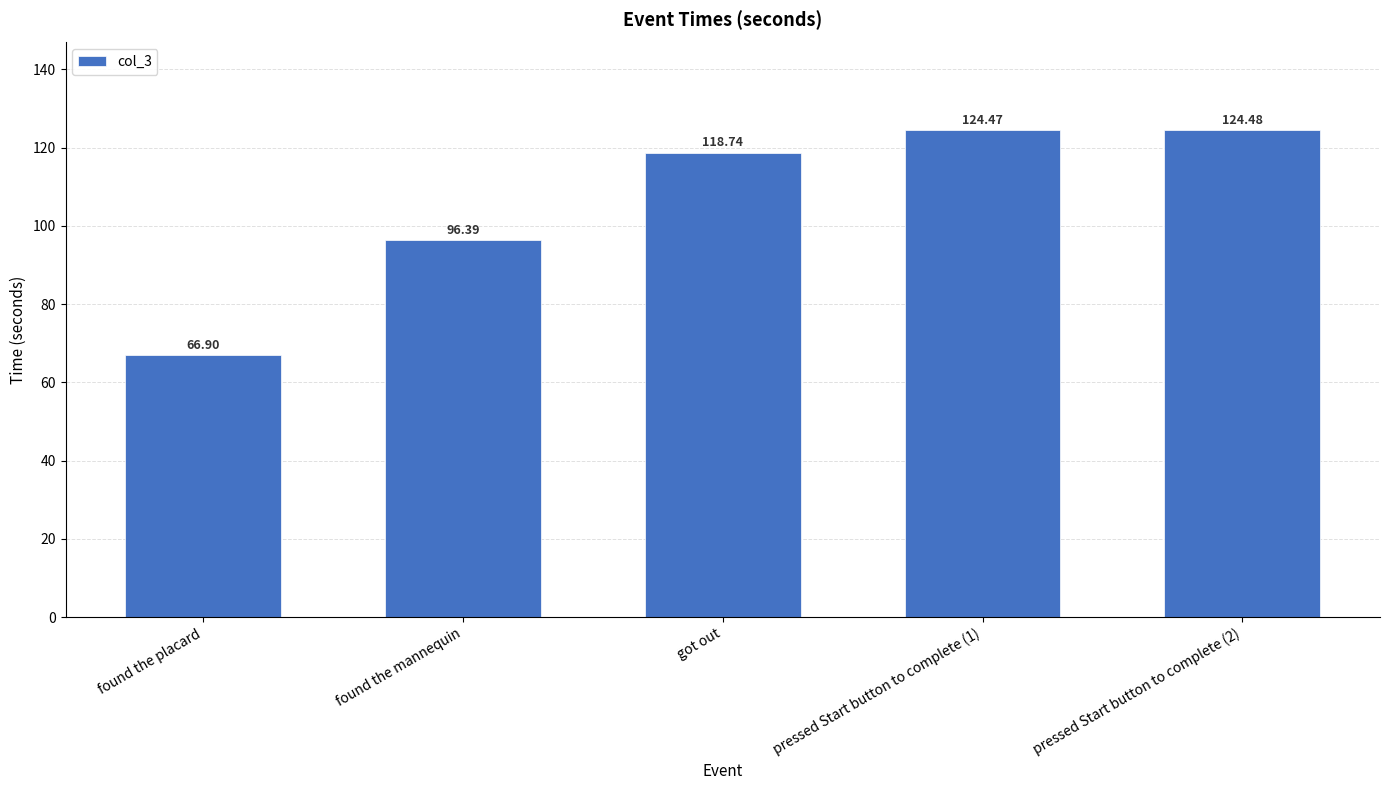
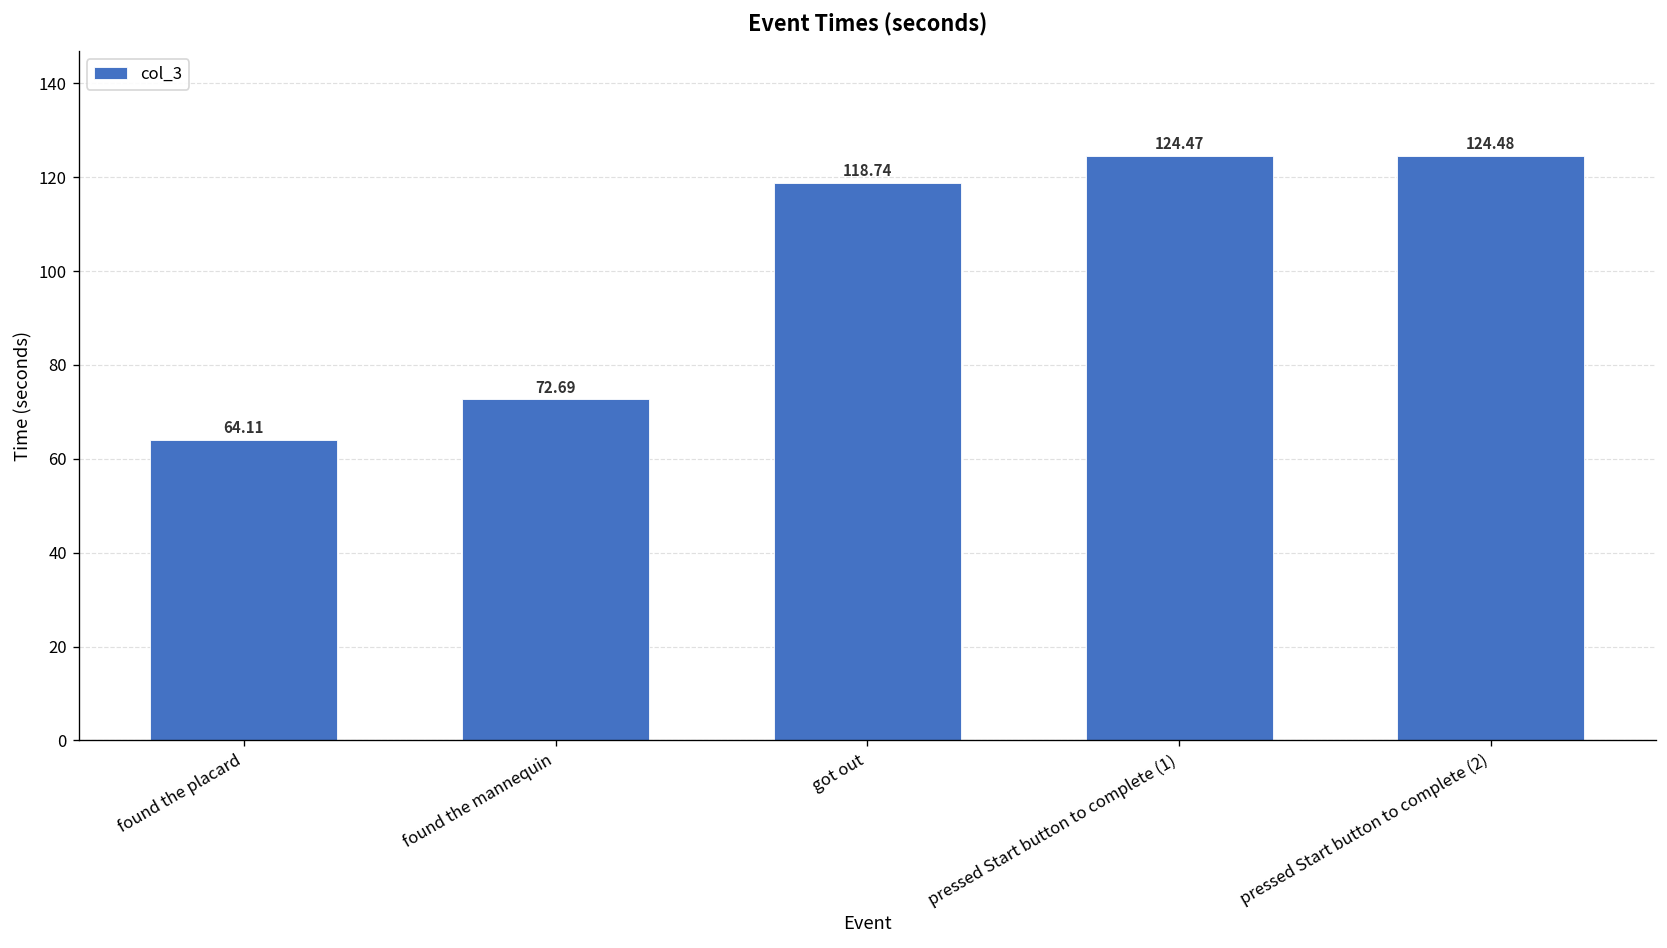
  {
-   "found the placard": 66.90,
-   "found the mannequin": 96.39,
+   "found the placard": 64.11,
+   "found the mannequin": 72.69,
    "got out": 118.74,
    "pressed Start button to complete (1)": 124.47,
    "pressed Start button to complete (2)": 124.48
  }
